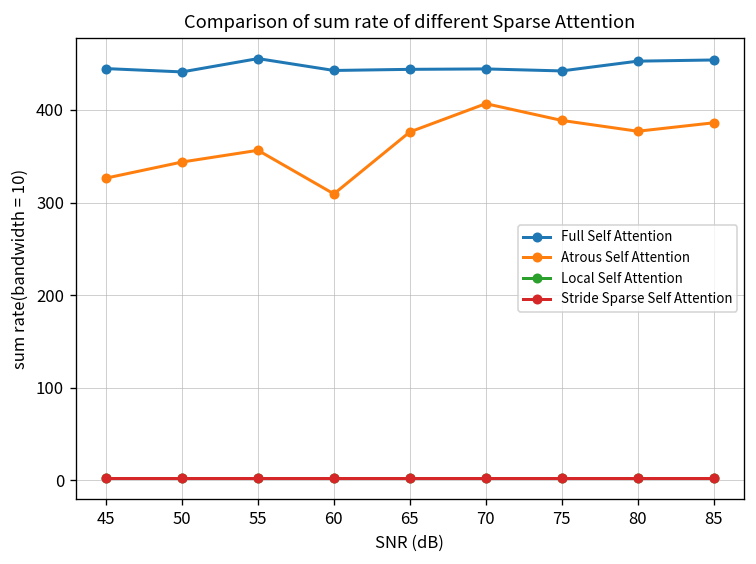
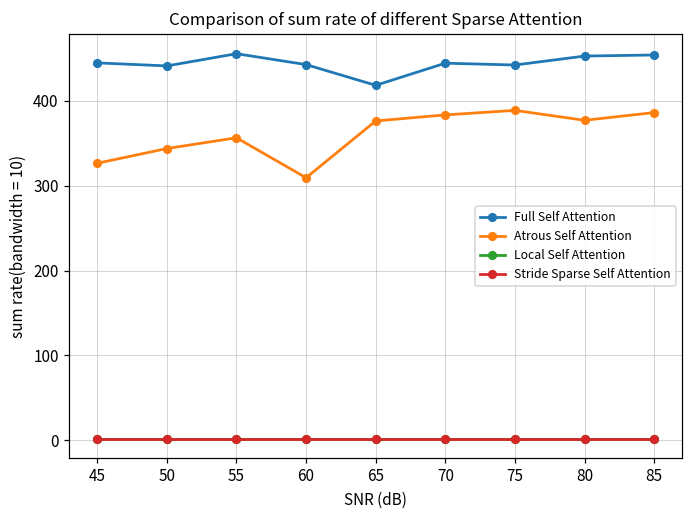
  {
    "Full Self Attention": {
      "45": 440,
      "50": 440,
      "55": 460,
      "60": 440,
-     "65": 440,
+     "65": 420,
      "70": 440,
      "75": 440,
      "80": 450,
      "85": 450
    },
    "Atrous Self Attention": {
      "45": 330,
      "50": 340,
      "55": 360,
      "60": 310,
      "65": 380,
-     "70": 410,
+     "70": 380,
      "75": 390,
      "80": 380,
      "85": 390
    },
    "Stride Sparse Self Attention": {
      "45": 0,
      "50": 0,
      "55": 0,
      "60": 0,
      "65": 0,
      "70": 0,
      "75": 0,
      "80": 0,
      "85": 0
    }
  }
